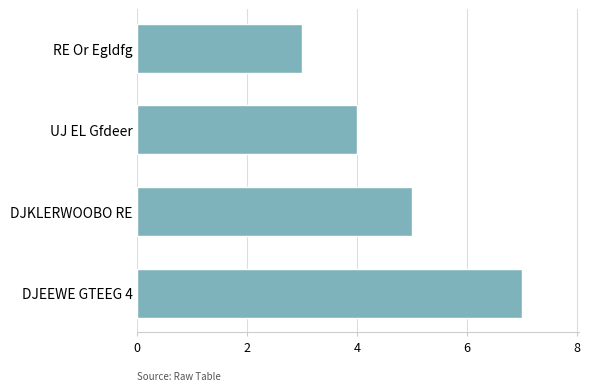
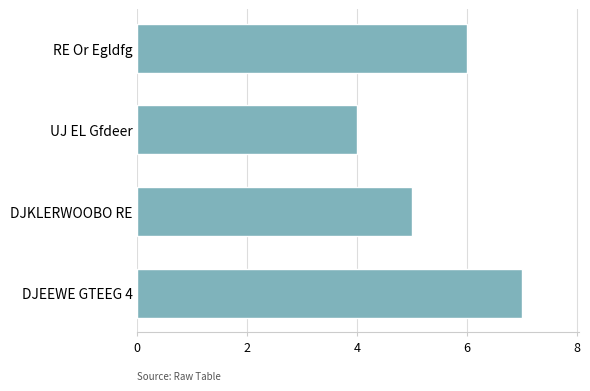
  {
-   "RE Or Egldfg": 3,
+   "RE Or Egldfg": 6,
    "UJ EL Gfdeer": 4,
    "DJKLERWOOBO RE": 5,
    "DJEEWE GTEEG 4": 7
  }
